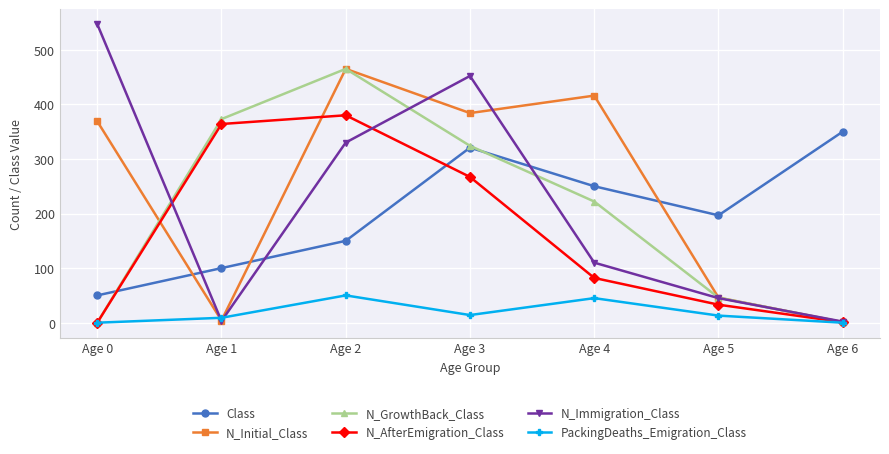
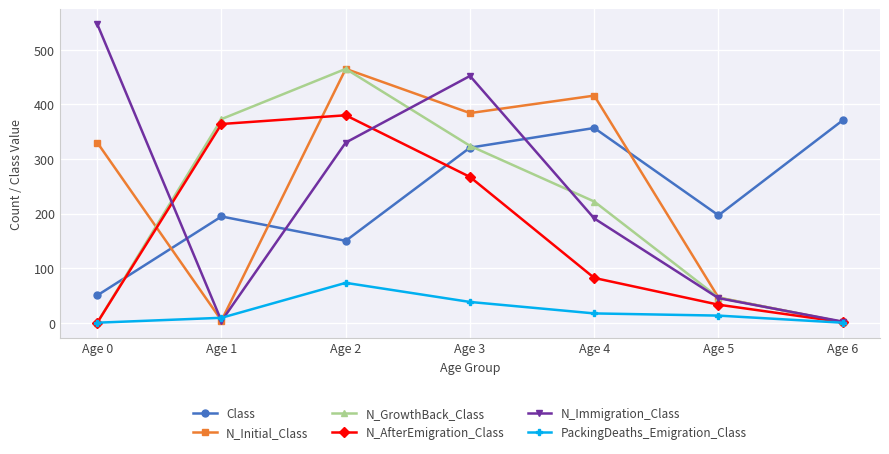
  {
    "Class": {
      "Age 0": 50,
-     "Age 1": 100,
+     "Age 1": 190,
      "Age 2": 150,
-     "Age 4": 250,
+     "Age 4": 360,
      "Age 5": 200,
-     "Age 6": 350
+     "Age 6": 370
    },
    "N_Initial_Class": {
-     "Age 0": 370,
+     "Age 0": 330,
      "Age 3": 380,
      "Age 4": 420
    },
    "N_GrowthBack_Class": {
      "Age 1": 370,
      "Age 4": 220
    },
    "N_AfterEmigration_Class": {
      "Age 1": 360,
      "Age 2": 380,
      "Age 3": 270,
      "Age 4": 80,
      "Age 5": 30
    },
    "N_Immigration_Class": {
      "Age 0": 550,
      "Age 2": 330,
      "Age 3": 450,
-     "Age 4": 110
+     "Age 4": 190
    },
    "PackingDeaths_Emigration_Class": {
      "Age 1": 10,
-     "Age 2": 50,
-     "Age 3": 10,
-     "Age 4": 50,
+     "Age 2": 70,
+     "Age 3": 40,
+     "Age 4": 20,
      "Age 5": 10
    }
  }
